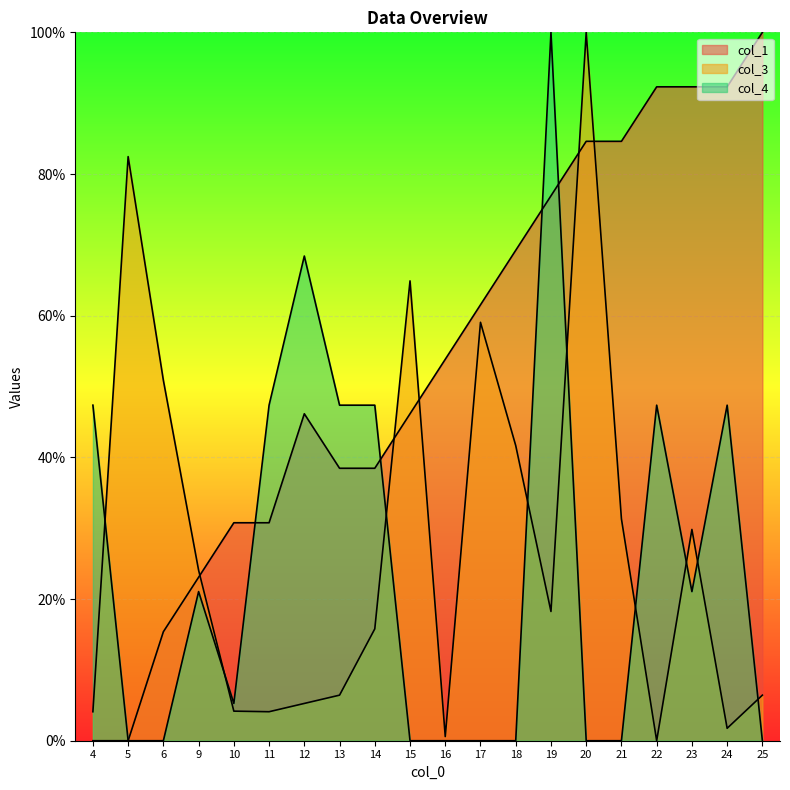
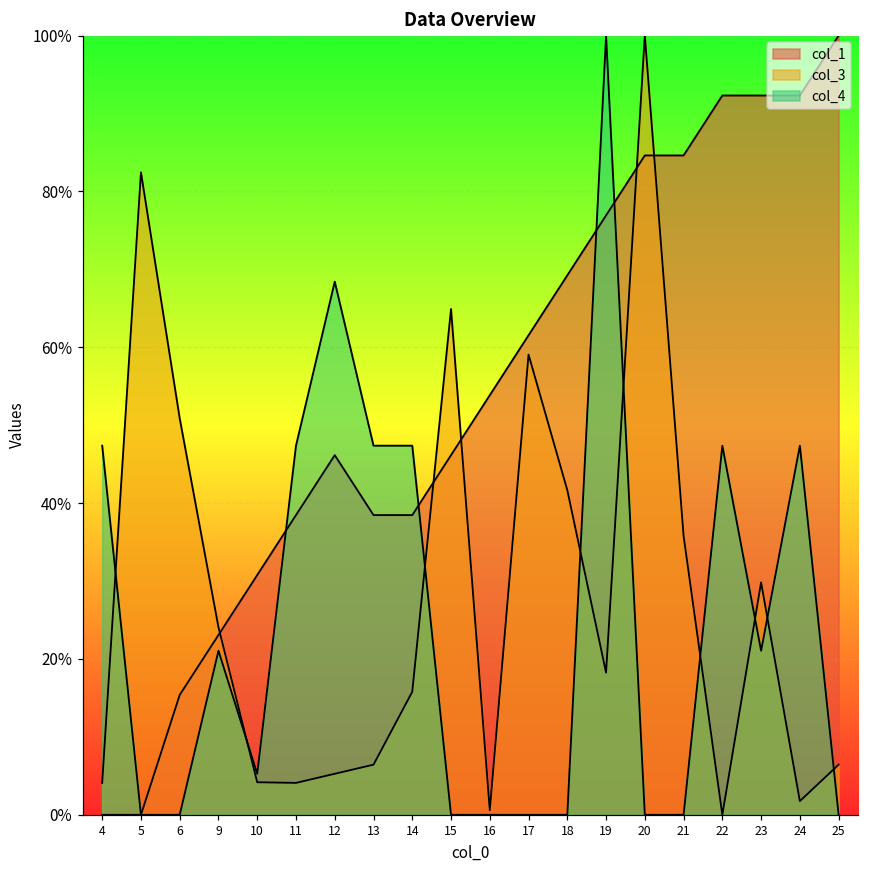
  {
    "col_1": {
      "4": "0%",
      "6": "15%",
      "9": "23%",
      "10": "31%",
-     "11": "31%",
+     "11": "38%",
      "12": "46%",
      "13": "38%",
      "14": "38%",
      "15": "46%",
      "16": "54%",
      "17": "62%",
      "18": "69%",
      "19": "77%",
      "20": "85%",
      "21": "85%",
      "22": "92%",
      "23": "92%",
      "25": "100%"
    },
    "col_3": {
      "4": "4%",
      "5": "82%",
      "6": "51%",
      "9": "24%",
      "10": "4%",
      "11": "4%",
      "12": "5%",
      "13": "6%",
      "14": "16%",
      "15": "65%",
      "16": "1%",
      "17": "59%",
      "18": "42%",
      "19": "18%",
      "20": "100%",
-     "21": "31%",
+     "21": "36%",
      "22": "0%",
      "23": "30%",
      "24": "2%",
      "25": "6%"
    },
    "col_4": {
      "4": "47%",
      "6": "0%",
      "9": "21%",
      "10": "5%",
      "11": "47%",
      "12": "68%",
      "13": "47%",
      "14": "47%",
      "15": "0%",
      "16": "0%",
      "17": "0%",
      "18": "0%",
      "19": "100%",
      "20": "0%",
      "21": "0%",
      "22": "47%",
      "23": "21%",
      "24": "47%",
      "25": "0%"
    }
  }
